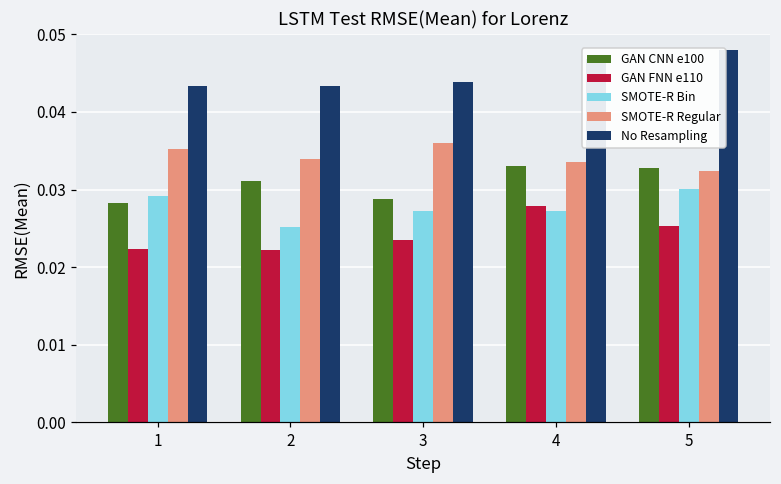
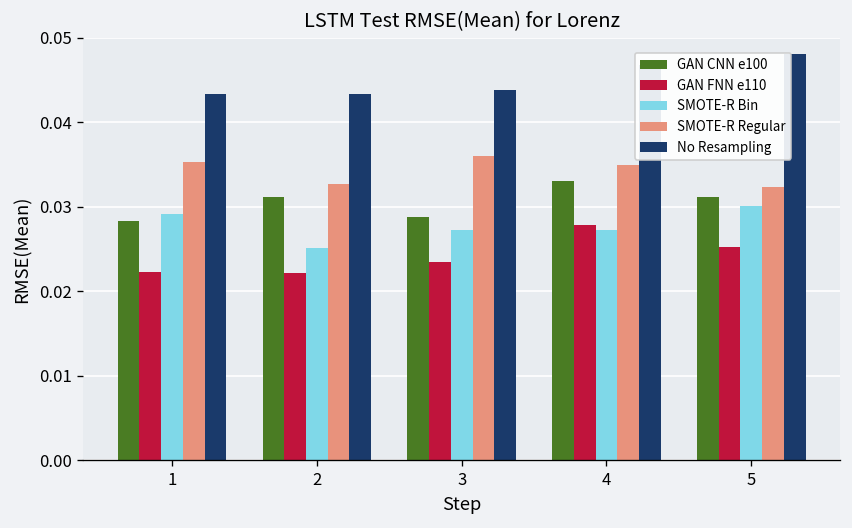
  {
    "GAN CNN e100": {
      "1": 0.028,
      "2": 0.031,
      "3": 0.029,
      "4": 0.033,
-     "5": 0.033
+     "5": 0.031
    },
    "GAN FNN e110": {
      "1": 0.022,
      "2": 0.022,
      "3": 0.023,
      "4": 0.028,
      "5": 0.025
    },
    "SMOTE-R Bin": {
      "1": 0.029,
      "2": 0.025,
      "3": 0.027,
      "4": 0.027,
      "5": 0.030
    },
    "SMOTE-R Regular": {
      "1": 0.035,
-     "2": 0.034,
+     "2": 0.033,
      "3": 0.036,
-     "4": 0.034,
+     "4": 0.035,
      "5": 0.032
    },
    "No Resampling": {
      "1": 0.043,
      "2": 0.043,
      "3": 0.044,
      "5": 0.048
    }
  }
